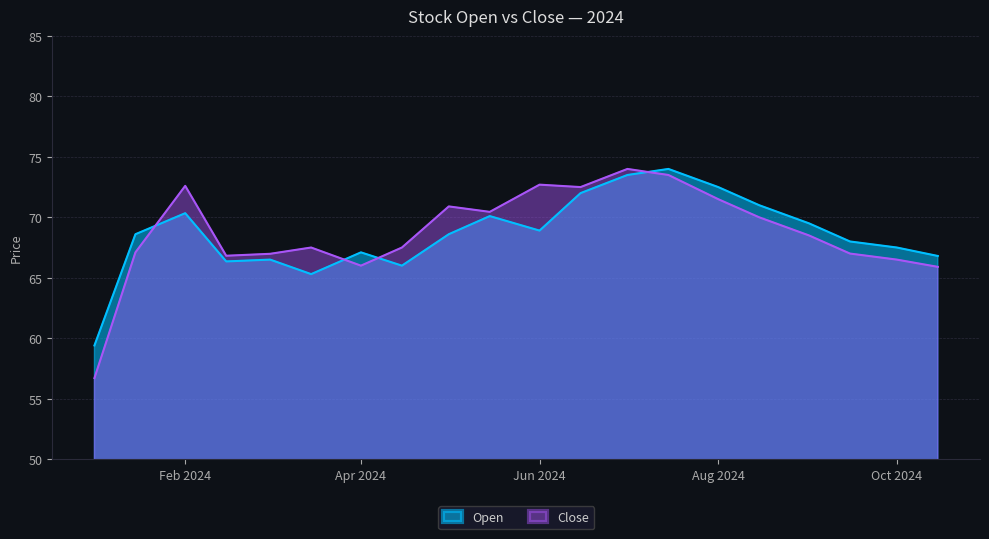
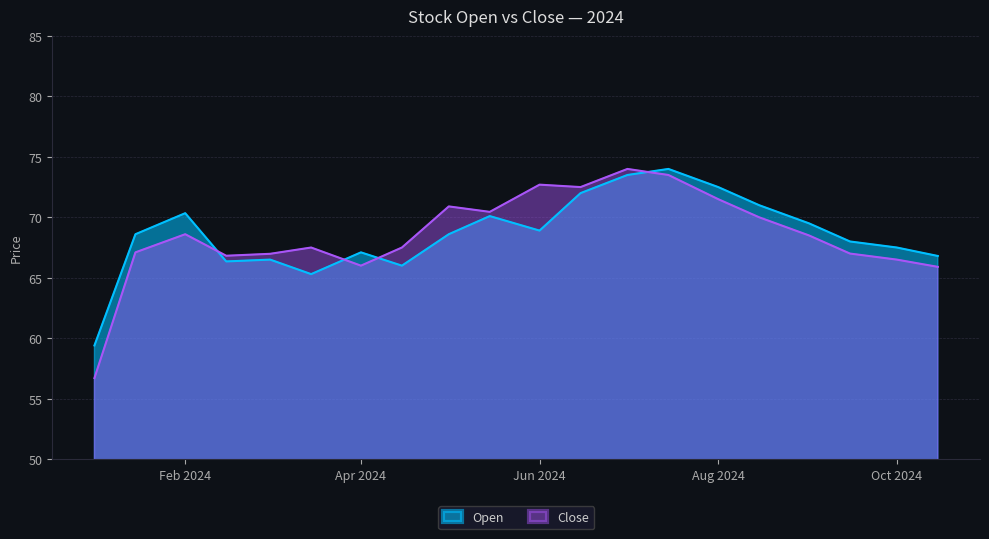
  {
    "Open": {
      "Feb 2024": 70.3,
      "Apr 2024": 67.1,
      "Jun 2024": 68.9,
      "Aug 2024": 72.5,
      "Oct 2024": 67.5
    },
    "Close": {
-     "Feb 2024": 72.6,
+     "Feb 2024": 68.6,
      "Apr 2024": 66.0,
      "Jun 2024": 72.7,
      "Aug 2024": 71.5,
      "Oct 2024": 66.5
    }
  }
